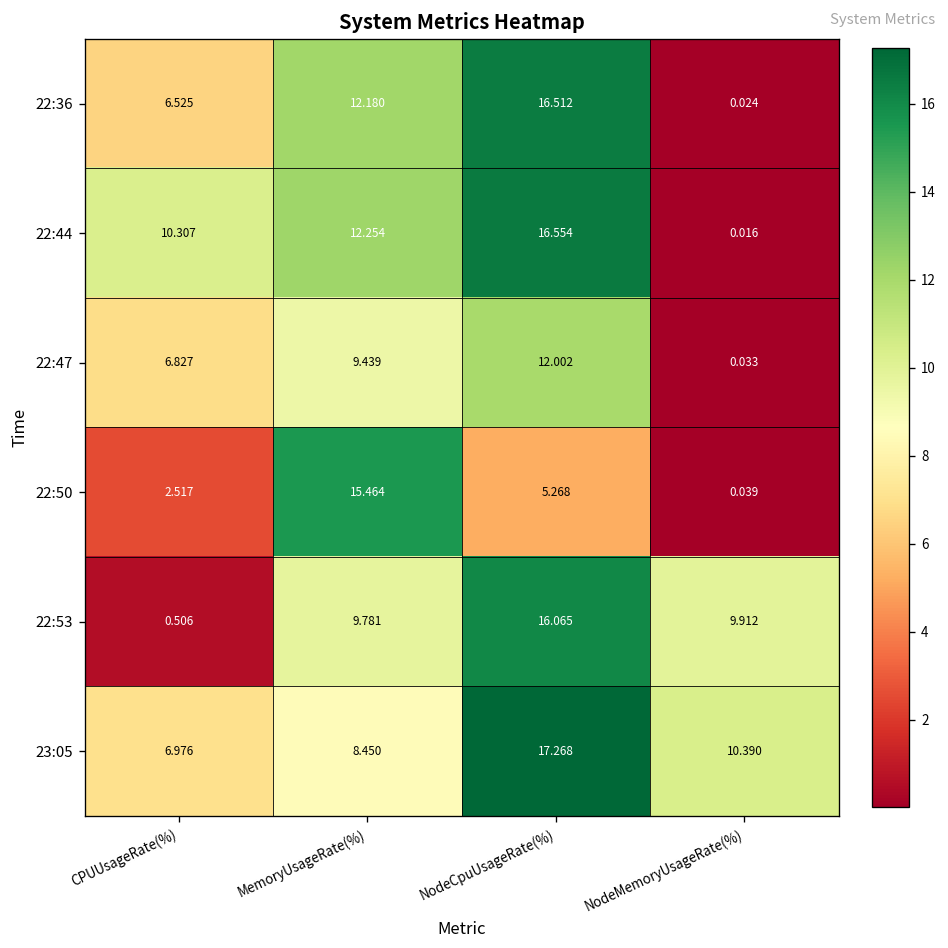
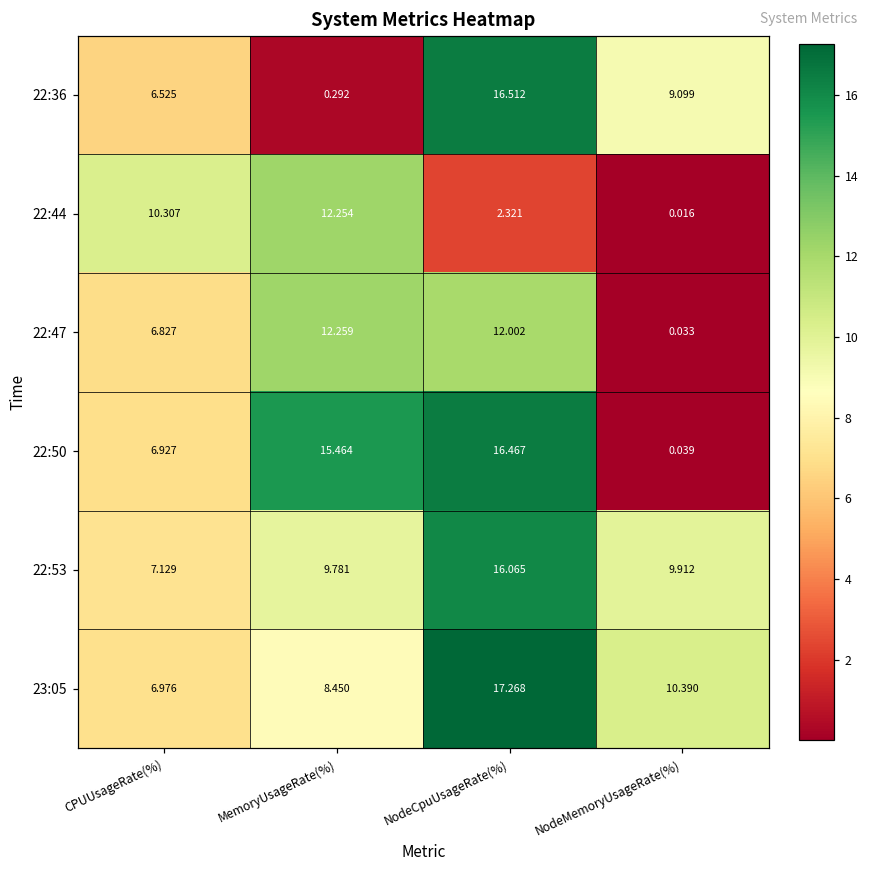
  {
    "22:36": {
      "CPUUsageRate(%)": 6.525,
-     "MemoryUsageRate(%)": 12.180,
+     "MemoryUsageRate(%)": 0.292,
      "NodeCpuUsageRate(%)": 16.512,
-     "NodeMemoryUsageRate(%)": 0.024
+     "NodeMemoryUsageRate(%)": 9.099
    },
    "22:44": {
      "CPUUsageRate(%)": 10.307,
      "MemoryUsageRate(%)": 12.254,
-     "NodeCpuUsageRate(%)": 16.554,
+     "NodeCpuUsageRate(%)": 2.321,
      "NodeMemoryUsageRate(%)": 0.016
    },
    "22:47": {
      "CPUUsageRate(%)": 6.827,
-     "MemoryUsageRate(%)": 9.439,
+     "MemoryUsageRate(%)": 12.259,
      "NodeCpuUsageRate(%)": 12.002,
      "NodeMemoryUsageRate(%)": 0.033
    },
    "22:50": {
-     "CPUUsageRate(%)": 2.517,
+     "CPUUsageRate(%)": 6.927,
      "MemoryUsageRate(%)": 15.464,
-     "NodeCpuUsageRate(%)": 5.268,
+     "NodeCpuUsageRate(%)": 16.467,
      "NodeMemoryUsageRate(%)": 0.039
    },
    "22:53": {
-     "CPUUsageRate(%)": 0.506,
+     "CPUUsageRate(%)": 7.129,
      "MemoryUsageRate(%)": 9.781,
      "NodeCpuUsageRate(%)": 16.065,
      "NodeMemoryUsageRate(%)": 9.912
    },
    "23:05": {
      "CPUUsageRate(%)": 6.976,
      "MemoryUsageRate(%)": 8.450,
      "NodeCpuUsageRate(%)": 17.268,
      "NodeMemoryUsageRate(%)": 10.390
    }
  }
